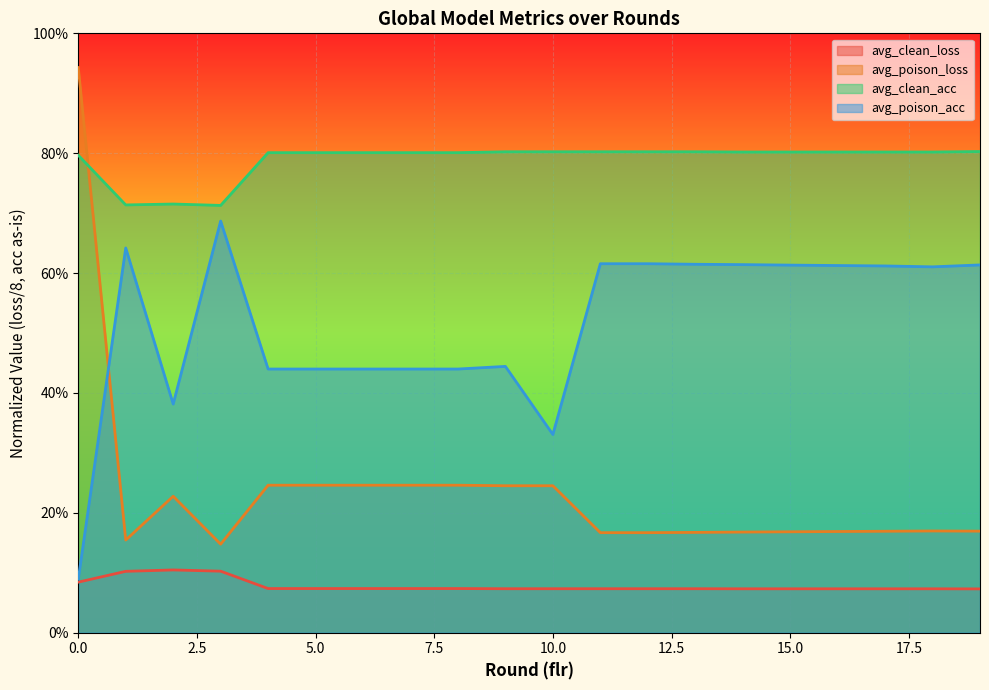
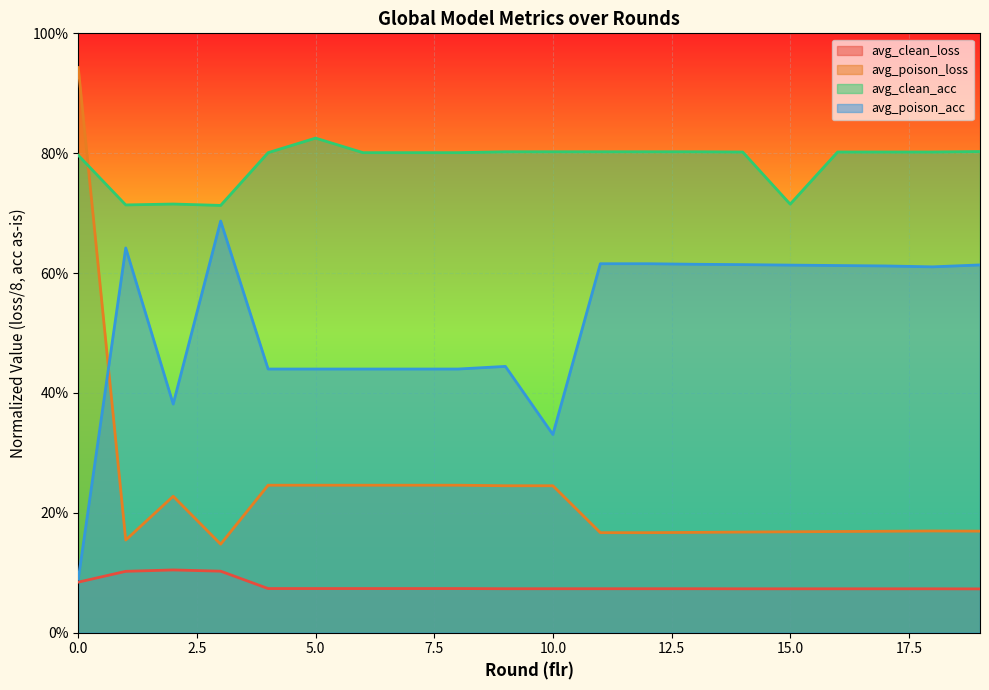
  {
    "avg_clean_acc": {
      "0.0": "80%",
-     "5.0": "80%",
+     "5.0": "83%",
      "10.0": "80%",
-     "15.0": "80%"
+     "15.0": "72%"
    },
    "avg_poison_acc": {
      "0.0": "9%",
      "5.0": "44%",
      "10.0": "33%",
      "15.0": "61%"
    }
  }
